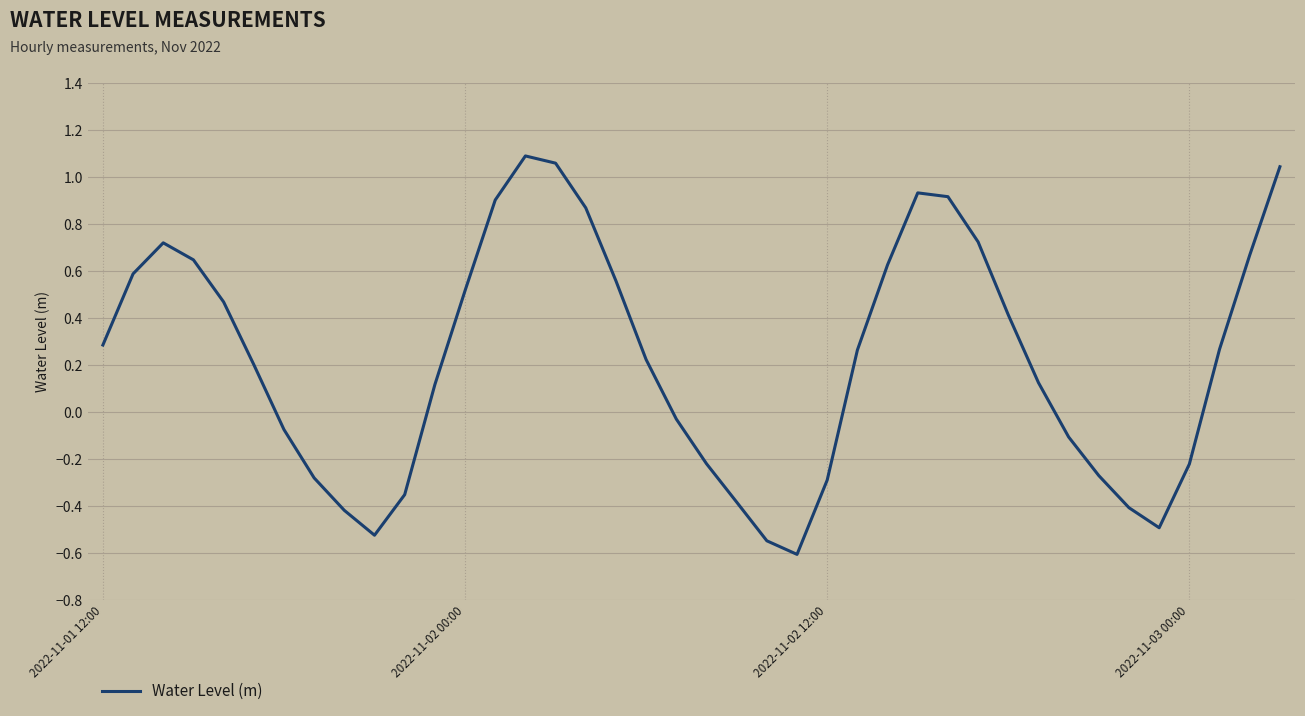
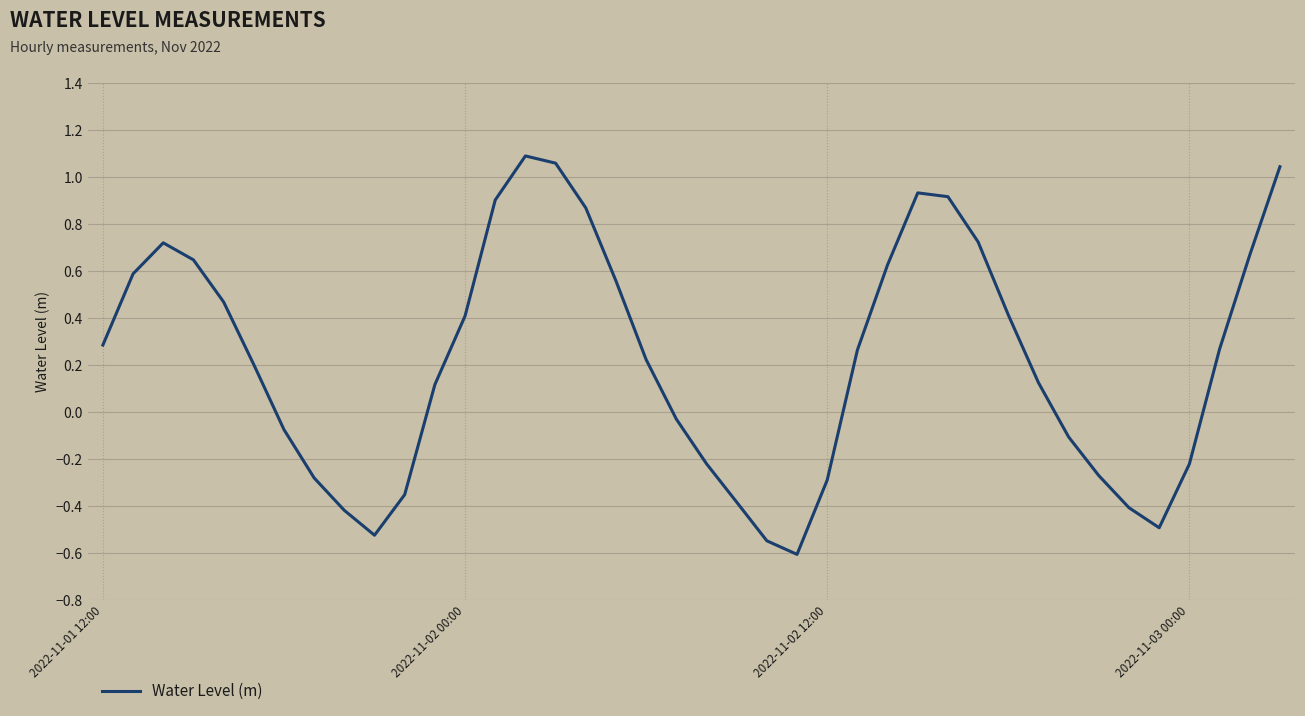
  {
    "2022-11-01 12:00": 0.29,
-   "2022-11-02 00:00": 0.52,
+   "2022-11-02 00:00": 0.41,
    "2022-11-02 12:00": -0.29,
    "2022-11-03 00:00": -0.22
  }
